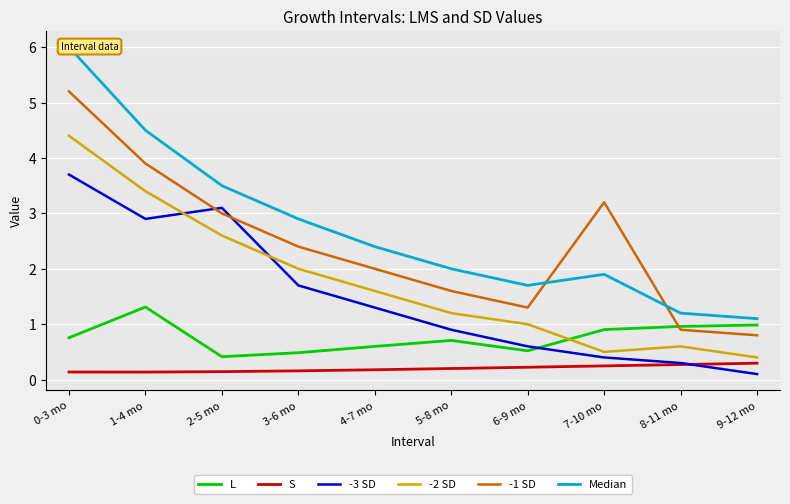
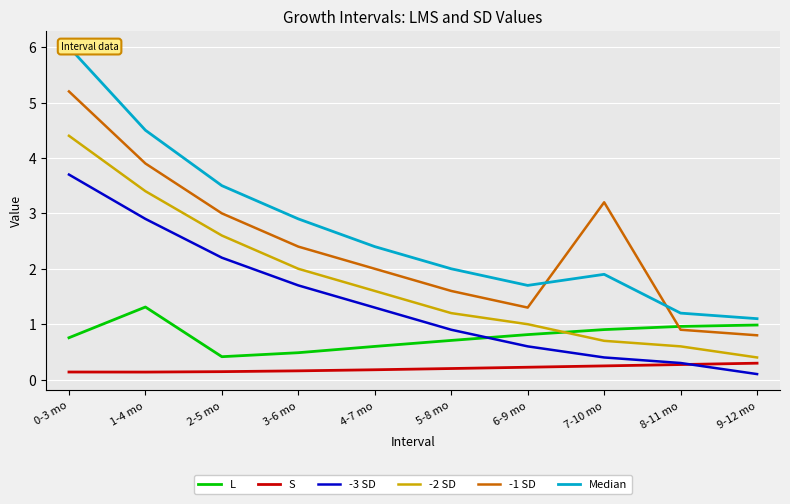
  {
    "L": {
      "0-3 mo": 0.8,
      "1-4 mo": 1.3,
      "2-5 mo": 0.4,
      "3-6 mo": 0.5,
      "4-7 mo": 0.6,
      "5-8 mo": 0.7,
-     "6-9 mo": 0.5,
+     "6-9 mo": 0.8,
      "7-10 mo": 0.9,
      "8-11 mo": 1.0,
      "9-12 mo": 1.0
    },
    "S": {
      "0-3 mo": 0.1,
      "1-4 mo": 0.1,
      "2-5 mo": 0.1,
      "3-6 mo": 0.2,
      "4-7 mo": 0.2,
      "5-8 mo": 0.2,
      "6-9 mo": 0.2,
      "7-10 mo": 0.2,
      "9-12 mo": 0.3
    },
    "-3 SD": {
      "0-3 mo": 3.7,
      "1-4 mo": 2.9,
-     "2-5 mo": 3.1,
+     "2-5 mo": 2.2,
      "3-6 mo": 1.7,
      "4-7 mo": 1.3,
      "5-8 mo": 0.9,
      "6-9 mo": 0.6,
      "7-10 mo": 0.4,
      "9-12 mo": 0.1
    },
    "-2 SD": {
      "0-3 mo": 4.4,
      "1-4 mo": 3.4,
      "2-5 mo": 2.6,
      "3-6 mo": 2.0,
      "4-7 mo": 1.6,
      "5-8 mo": 1.2,
      "6-9 mo": 1.0,
-     "7-10 mo": 0.5,
+     "7-10 mo": 0.7,
      "8-11 mo": 0.6,
      "9-12 mo": 0.4
    },
    "-1 SD": {
      "0-3 mo": 5.2,
      "1-4 mo": 3.9,
      "2-5 mo": 3.0,
      "3-6 mo": 2.4,
      "4-7 mo": 2.0,
      "5-8 mo": 1.6,
      "6-9 mo": 1.3,
      "7-10 mo": 3.2,
      "8-11 mo": 0.9,
      "9-12 mo": 0.8
    },
    "Median": {
      "1-4 mo": 4.5,
      "2-5 mo": 3.5,
      "3-6 mo": 2.9,
      "4-7 mo": 2.4,
      "5-8 mo": 2.0,
      "6-9 mo": 1.7,
      "7-10 mo": 1.9,
      "8-11 mo": 1.2,
      "9-12 mo": 1.1
    }
  }
